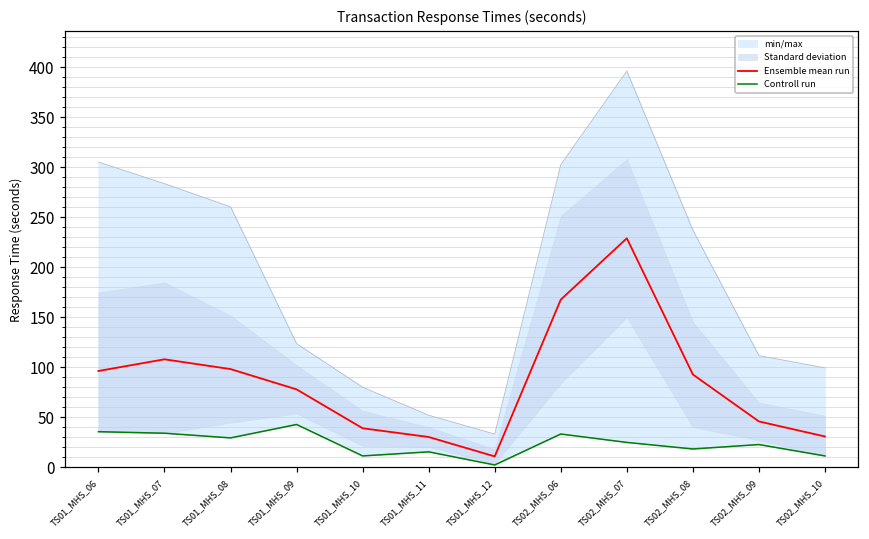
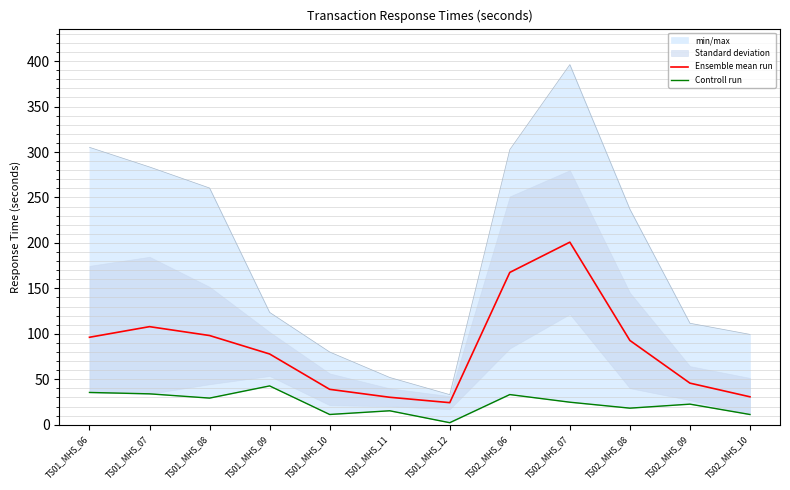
  {
    "Controll run": {
      "TS01_MHS_06": 40,
      "TS01_MHS_07": 30,
      "TS01_MHS_08": 30,
      "TS01_MHS_09": 40,
      "TS01_MHS_10": 10,
      "TS01_MHS_11": 20,
      "TS01_MHS_12": 0,
      "TS02_MHS_06": 30,
      "TS02_MHS_07": 20,
      "TS02_MHS_08": 20,
      "TS02_MHS_09": 20,
      "TS02_MHS_10": 10
    },
    "Ensemble mean run": {
      "TS01_MHS_06": 100,
      "TS01_MHS_07": 110,
      "TS01_MHS_08": 100,
      "TS01_MHS_09": 80,
      "TS01_MHS_10": 40,
      "TS01_MHS_11": 30,
-     "TS01_MHS_12": 10,
+     "TS01_MHS_12": 20,
      "TS02_MHS_06": 170,
-     "TS02_MHS_07": 230,
+     "TS02_MHS_07": 200,
      "TS02_MHS_08": 90,
      "TS02_MHS_09": 50,
      "TS02_MHS_10": 30
    }
  }
